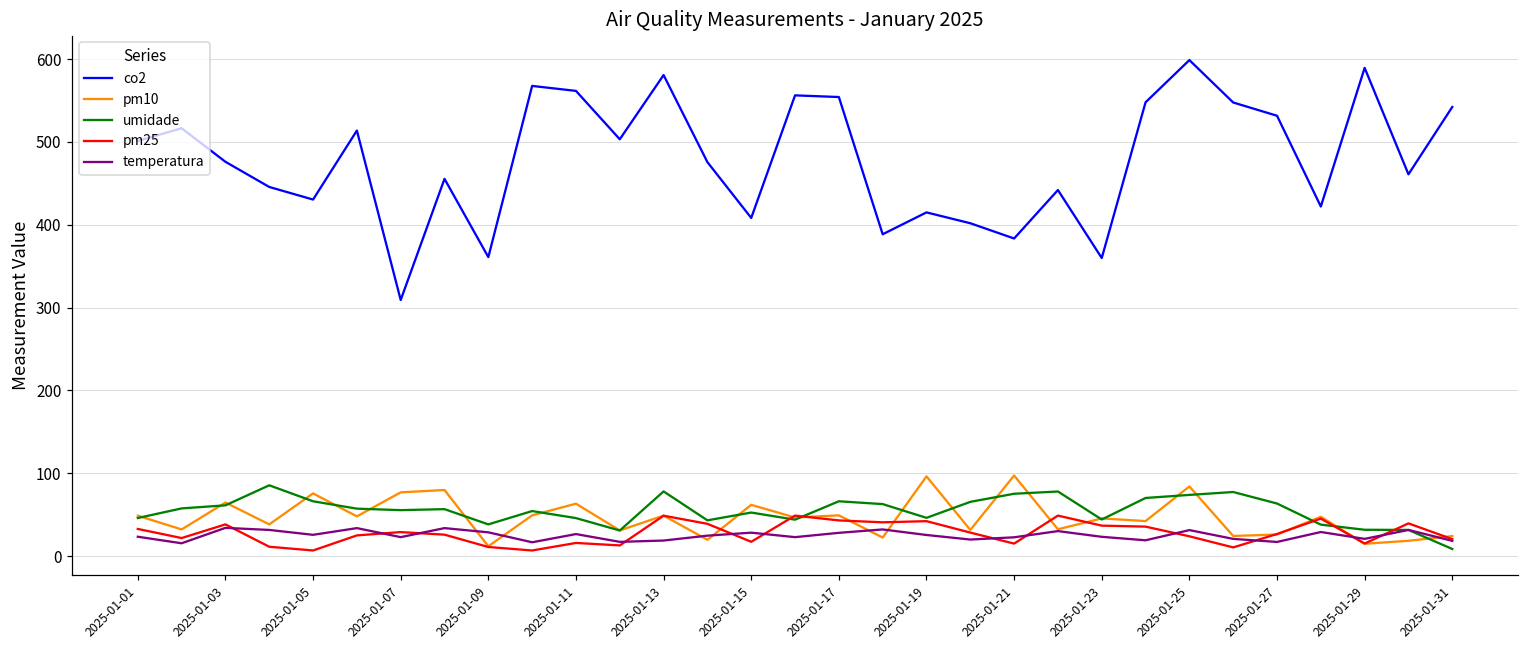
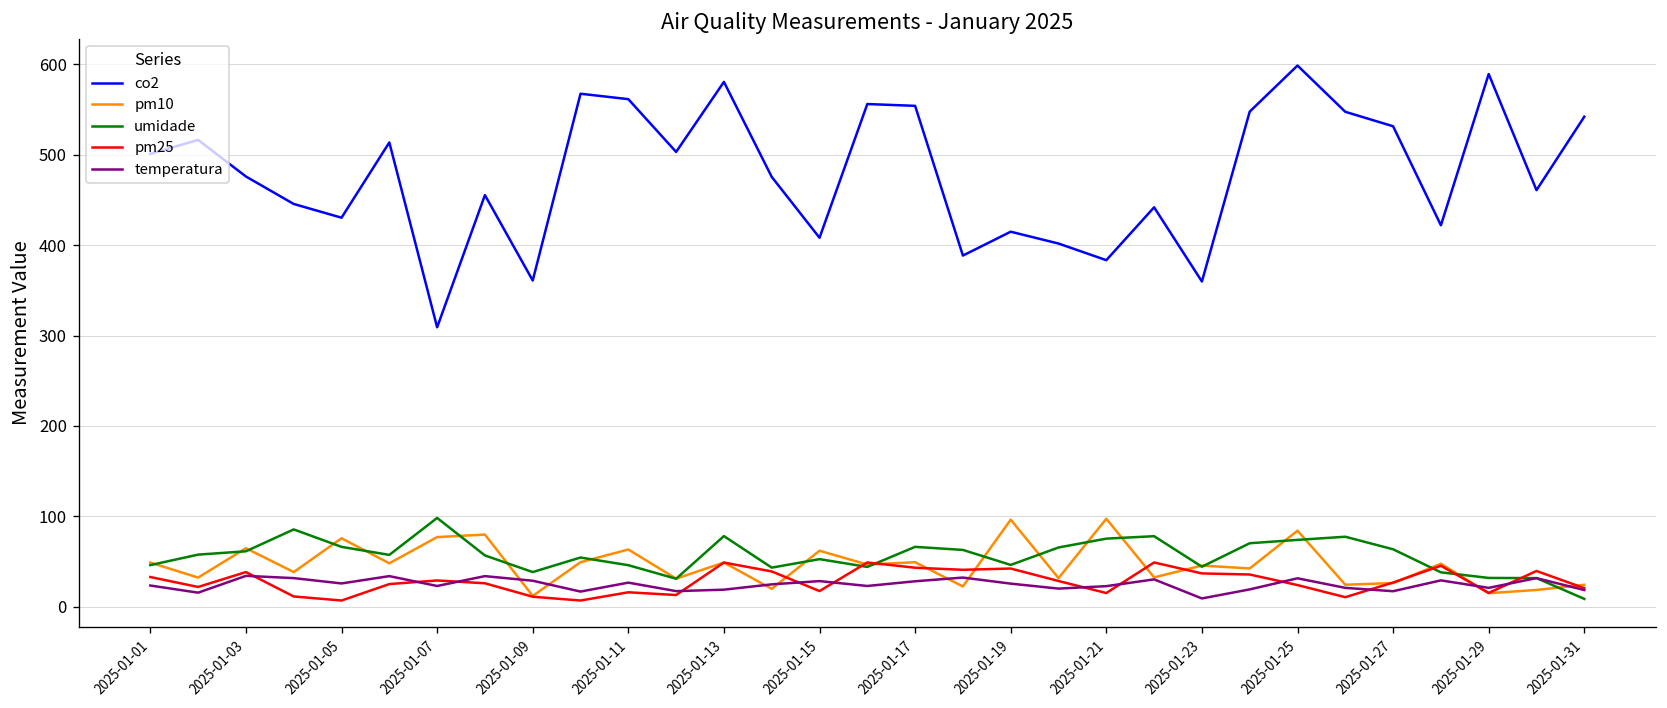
  {
    "co2": {
      "2025-01-03": 480,
      "2025-01-05": 430,
      "2025-01-07": 310,
      "2025-01-09": 360,
      "2025-01-11": 560,
      "2025-01-13": 580,
      "2025-01-15": 410,
      "2025-01-17": 550,
      "2025-01-19": 410,
      "2025-01-21": 380,
      "2025-01-23": 360,
      "2025-01-25": 600,
      "2025-01-27": 530,
      "2025-01-29": 590,
      "2025-01-31": 540
    },
    "pm10": {
      "2025-01-03": 60,
      "2025-01-05": 80,
      "2025-01-07": 80,
      "2025-01-11": 60,
      "2025-01-15": 60,
      "2025-01-17": 50,
      "2025-01-19": 100,
      "2025-01-21": 100,
      "2025-01-25": 80,
      "2025-01-31": 20
    },
    "umidade": {
      "2025-01-03": 60,
      "2025-01-05": 70,
-     "2025-01-07": 60,
+     "2025-01-07": 100,
      "2025-01-09": 40,
      "2025-01-11": 50,
      "2025-01-13": 80,
      "2025-01-15": 50,
      "2025-01-17": 70,
      "2025-01-19": 50,
      "2025-01-21": 80,
      "2025-01-25": 70,
      "2025-01-27": 60,
      "2025-01-29": 30,
      "2025-01-31": 10
    },
    "pm25": {
      "2025-01-01": 30,
      "2025-01-03": 40,
      "2025-01-05": 10,
      "2025-01-07": 30,
      "2025-01-11": 20,
      "2025-01-15": 20,
      "2025-01-17": 40,
      "2025-01-19": 40,
      "2025-01-21": 20,
      "2025-01-23": 40,
      "2025-01-25": 20
    },
    "temperatura": {
      "2025-01-01": 20,
      "2025-01-03": 30,
      "2025-01-05": 30,
      "2025-01-07": 20,
      "2025-01-09": 30,
      "2025-01-11": 30,
      "2025-01-13": 20,
      "2025-01-15": 30,
      "2025-01-17": 30,
      "2025-01-19": 30,
      "2025-01-21": 20,
-     "2025-01-23": 20,
+     "2025-01-23": 10,
      "2025-01-25": 30,
      "2025-01-27": 20,
      "2025-01-29": 20
    }
  }
